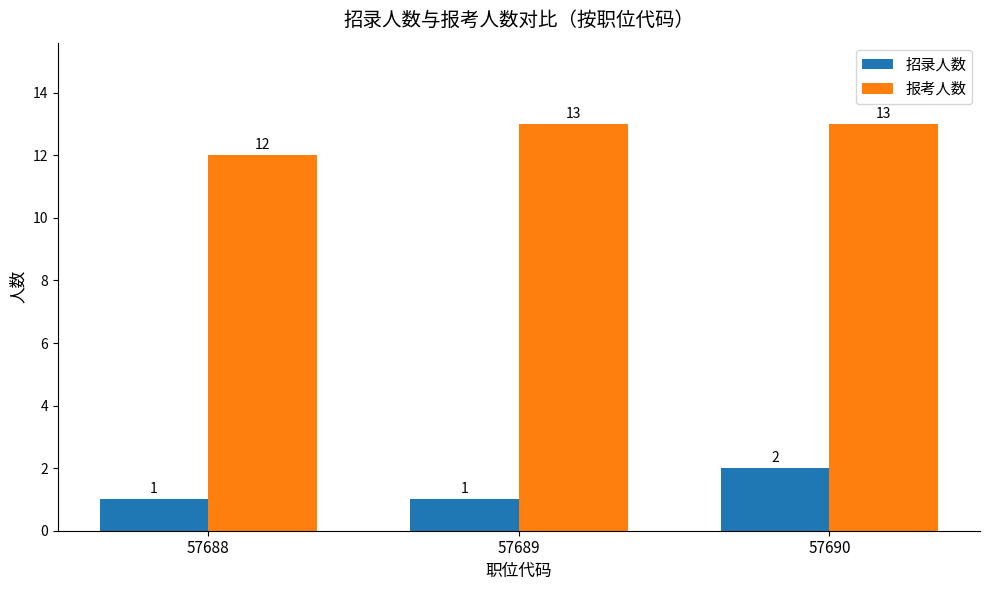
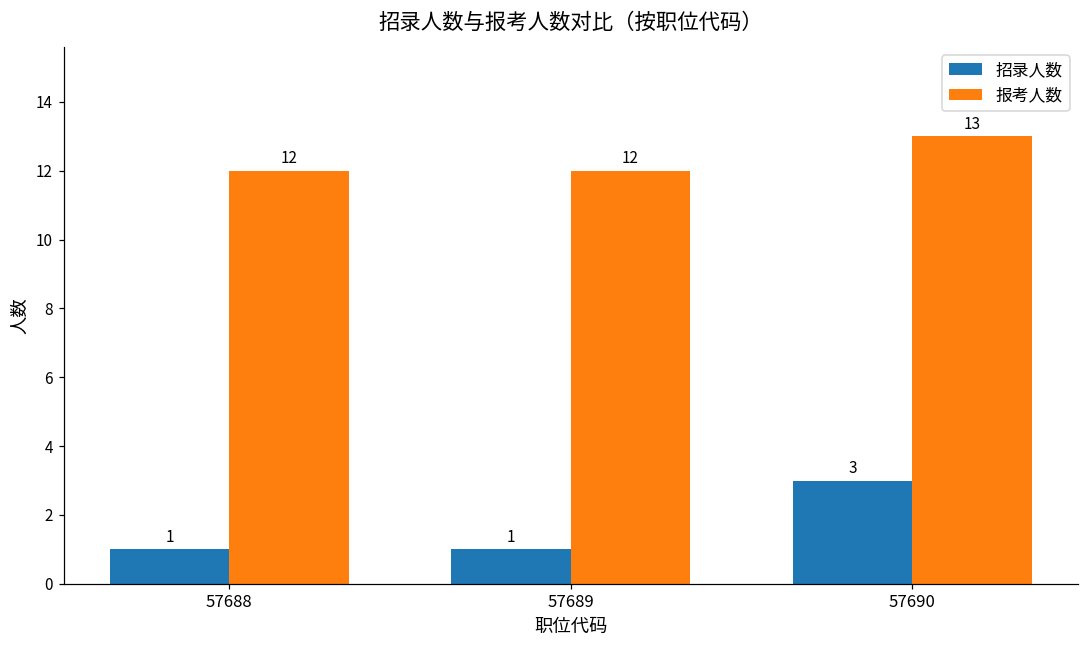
  {
    "招录人数": {
      "57688": 1,
      "57689": 1,
-     "57690": 2
+     "57690": 3
    },
    "报考人数": {
      "57688": 12,
-     "57689": 13,
+     "57689": 12,
      "57690": 13
    }
  }
